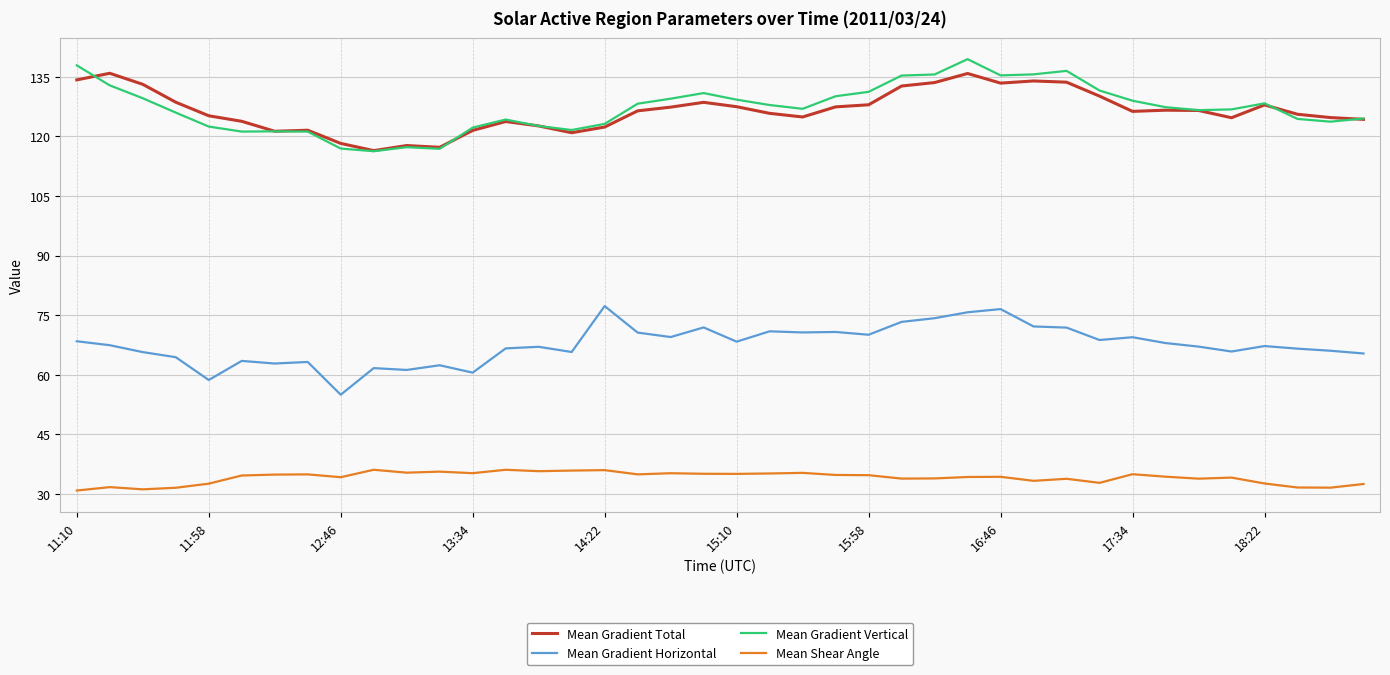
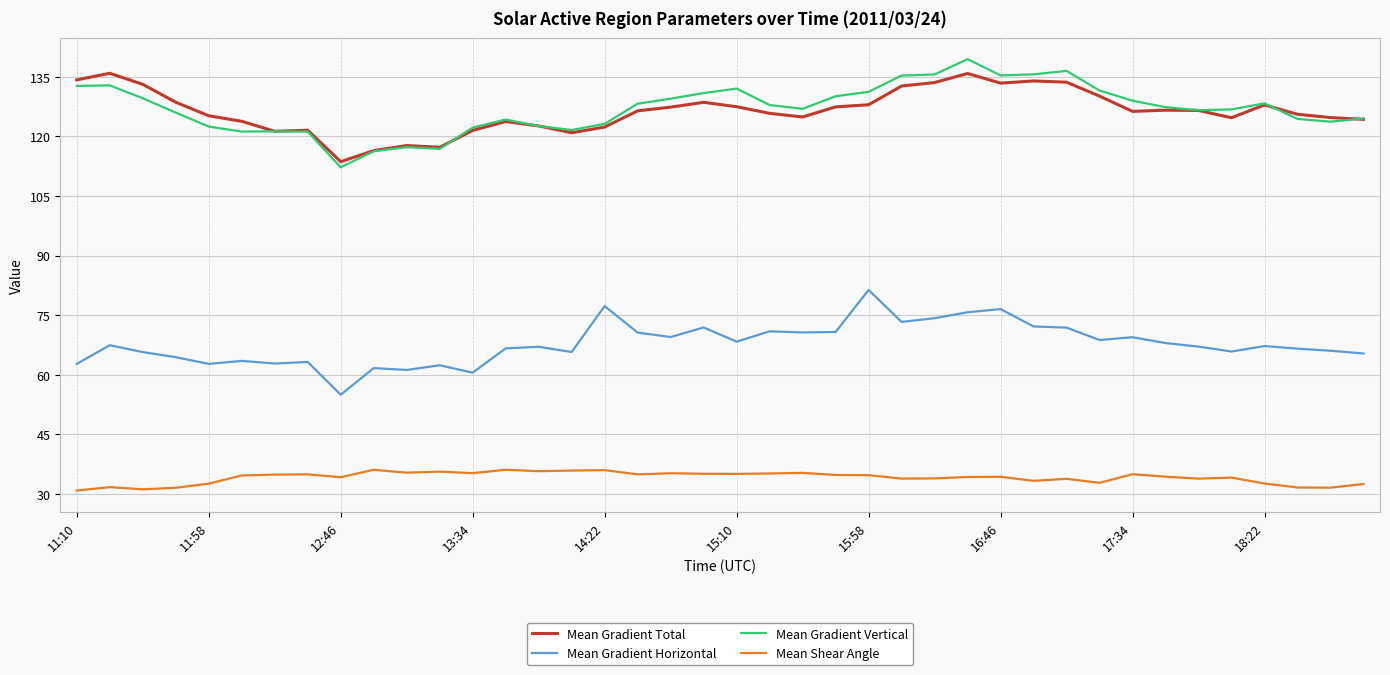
  {
    "Mean Gradient Total": {
      "11:10": 134,
      "11:58": 125,
-     "12:46": 118,
+     "12:46": 114,
      "13:34": 122,
      "14:22": 122,
      "15:10": 127,
      "15:58": 128,
      "16:46": 133,
      "17:34": 126
    },
    "Mean Gradient Horizontal": {
-     "11:10": 68,
-     "11:58": 59,
+     "11:10": 63,
+     "11:58": 63,
      "12:46": 55,
      "13:34": 61,
      "14:22": 77,
      "15:10": 68,
-     "15:58": 70,
+     "15:58": 81,
      "16:46": 77,
      "17:34": 69,
      "18:22": 67
    },
    "Mean Gradient Vertical": {
-     "11:10": 138,
+     "11:10": 133,
      "11:58": 122,
-     "12:46": 117,
+     "12:46": 112,
      "13:34": 122,
      "14:22": 123,
-     "15:10": 129,
+     "15:10": 132,
      "15:58": 131,
      "16:46": 135,
      "17:34": 129
    },
    "Mean Shear Angle": {
      "11:10": 31,
      "11:58": 33,
      "12:46": 34,
      "13:34": 35,
      "14:22": 36,
      "15:10": 35,
      "15:58": 35,
      "16:46": 34,
      "17:34": 35,
      "18:22": 33
    }
  }
